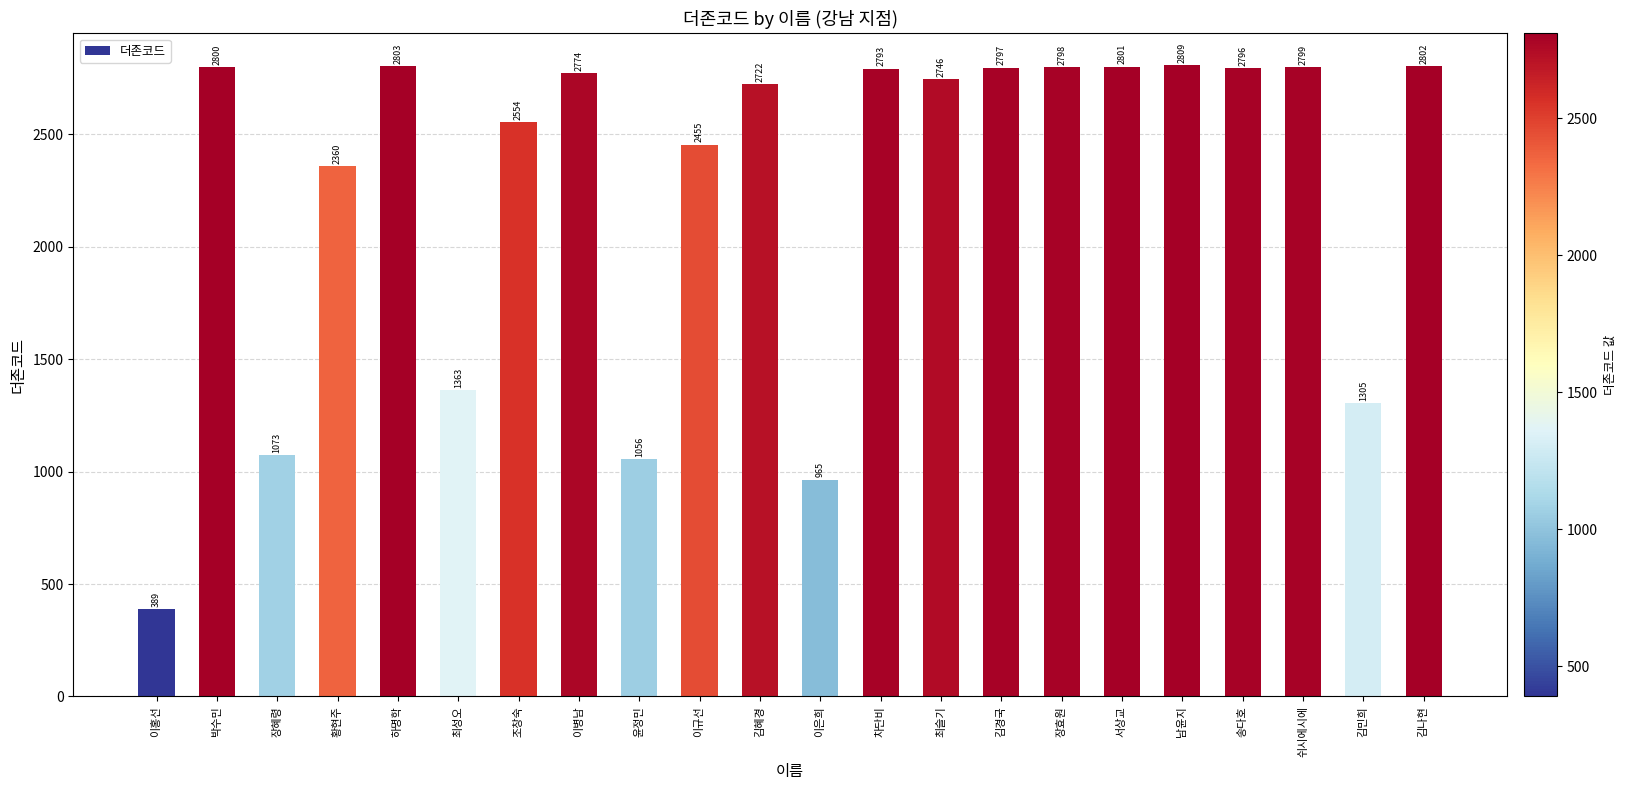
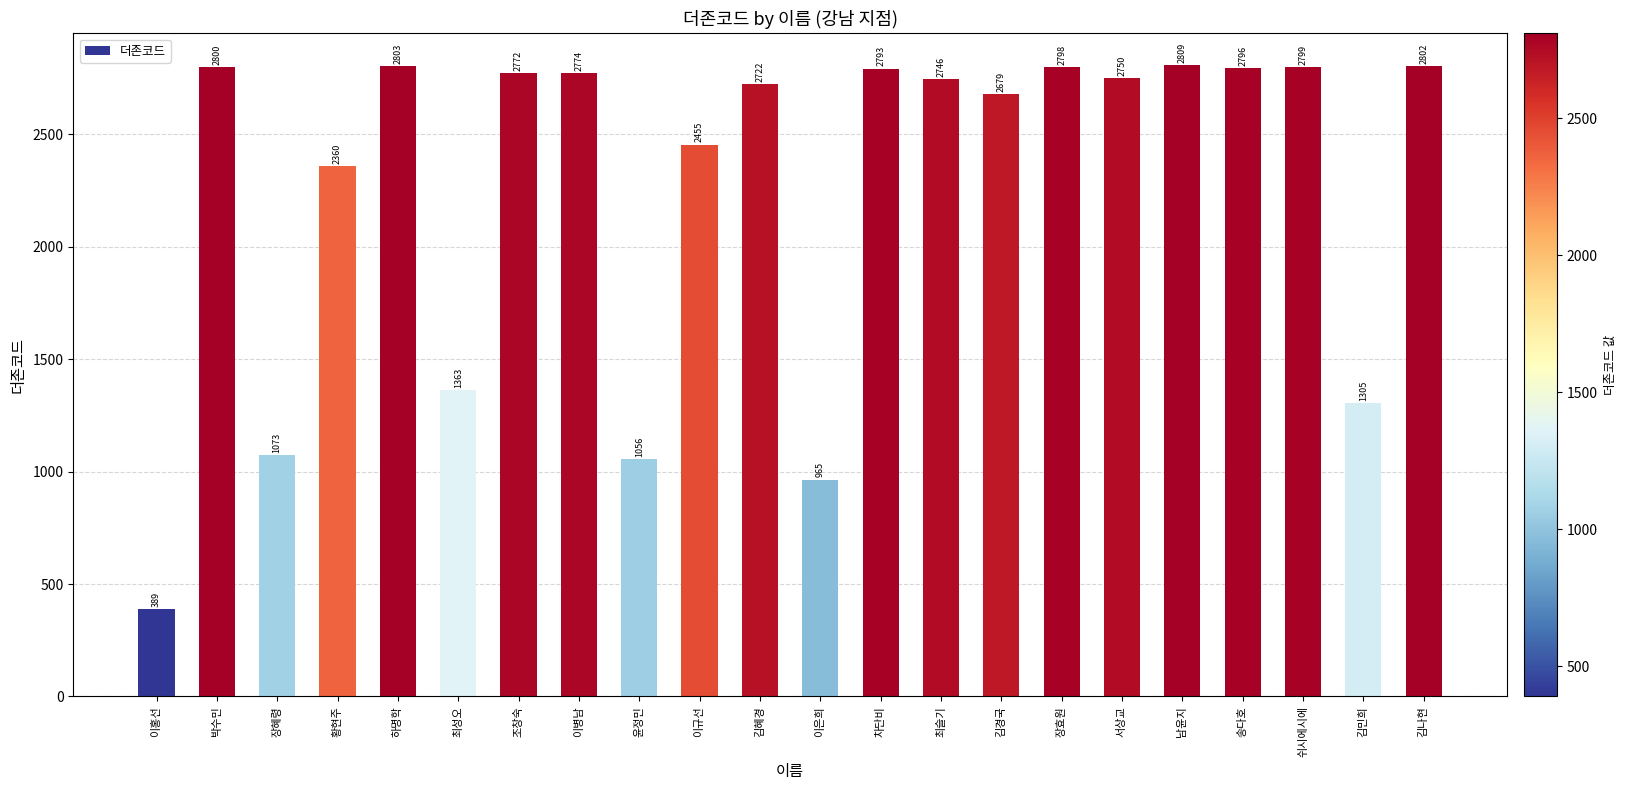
  {
    "이홍선": 389,
    "박수민": 2800,
    "장혜령": 1073,
    "황현주": 2360,
    "하명학": 2803,
    "최성오": 1363,
-   "조창숙": 2554,
+   "조창숙": 2772,
    "이병남": 2774,
    "윤정민": 1056,
    "이규선": 2455,
    "김혜경": 2722,
    "이은희": 965,
    "차단비": 2793,
    "최슬기": 2746,
-   "김경국": 2797,
+   "김경국": 2679,
    "장효원": 2798,
-   "서상교": 2801,
+   "서상교": 2750,
    "남윤지": 2809,
    "송다호": 2796,
    "쉬시에시에": 2799,
    "김민희": 1305,
    "김나현": 2802
  }
